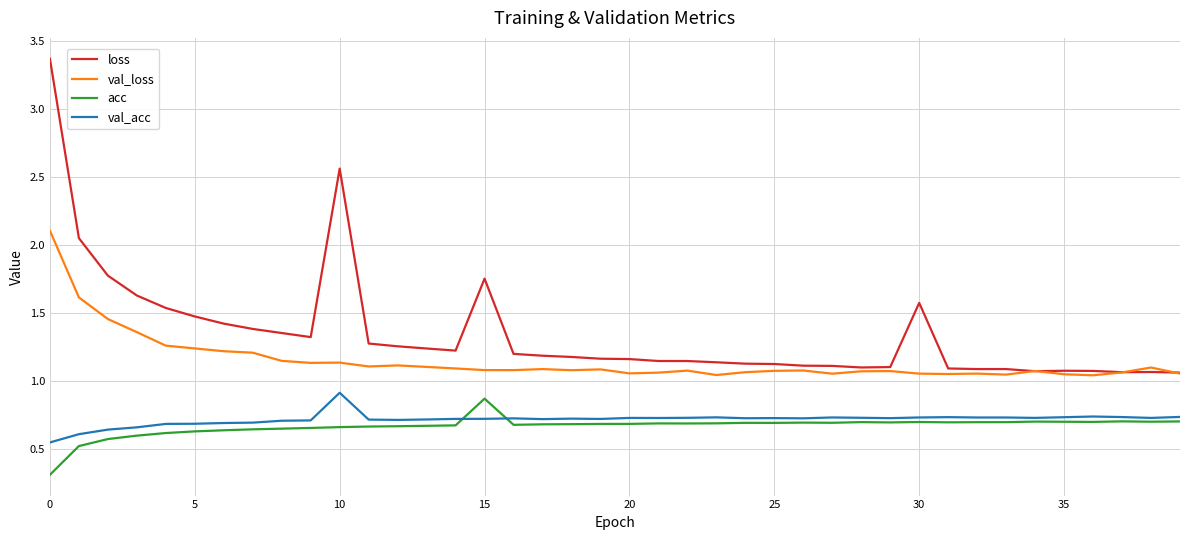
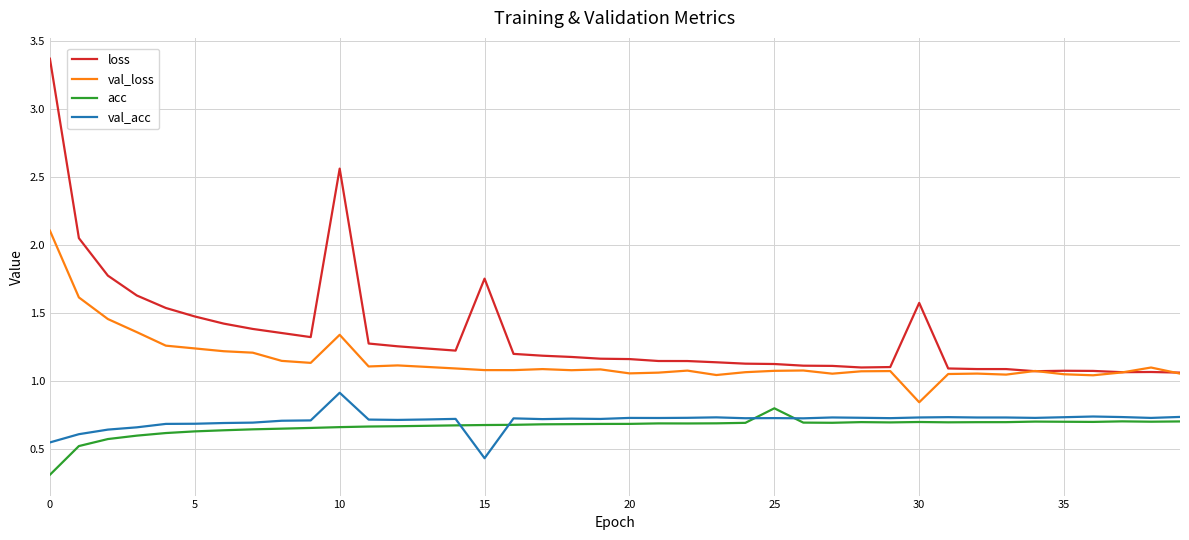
  {
    "loss": {
      "0": 3.37,
      "5": 1.47,
      "10": 2.56,
      "15": 1.75,
      "20": 1.16,
      "25": 1.12,
      "30": 1.57,
      "35": 1.07
    },
    "val_loss": {
      "0": 2.10,
      "5": 1.24,
-     "10": 1.13,
+     "10": 1.34,
      "15": 1.08,
      "20": 1.06,
      "25": 1.07,
-     "30": 1.05,
+     "30": 0.84,
      "35": 1.05
    },
    "acc": {
      "0": 0.31,
      "5": 0.63,
      "10": 0.66,
-     "15": 0.87,
+     "15": 0.68,
      "20": 0.68,
-     "25": 0.69,
+     "25": 0.80,
      "30": 0.70,
      "35": 0.70
    },
    "val_acc": {
      "0": 0.55,
      "5": 0.69,
      "10": 0.91,
-     "15": 0.72,
+     "15": 0.43,
      "20": 0.73,
      "25": 0.73,
      "30": 0.73,
      "35": 0.73
    }
  }
